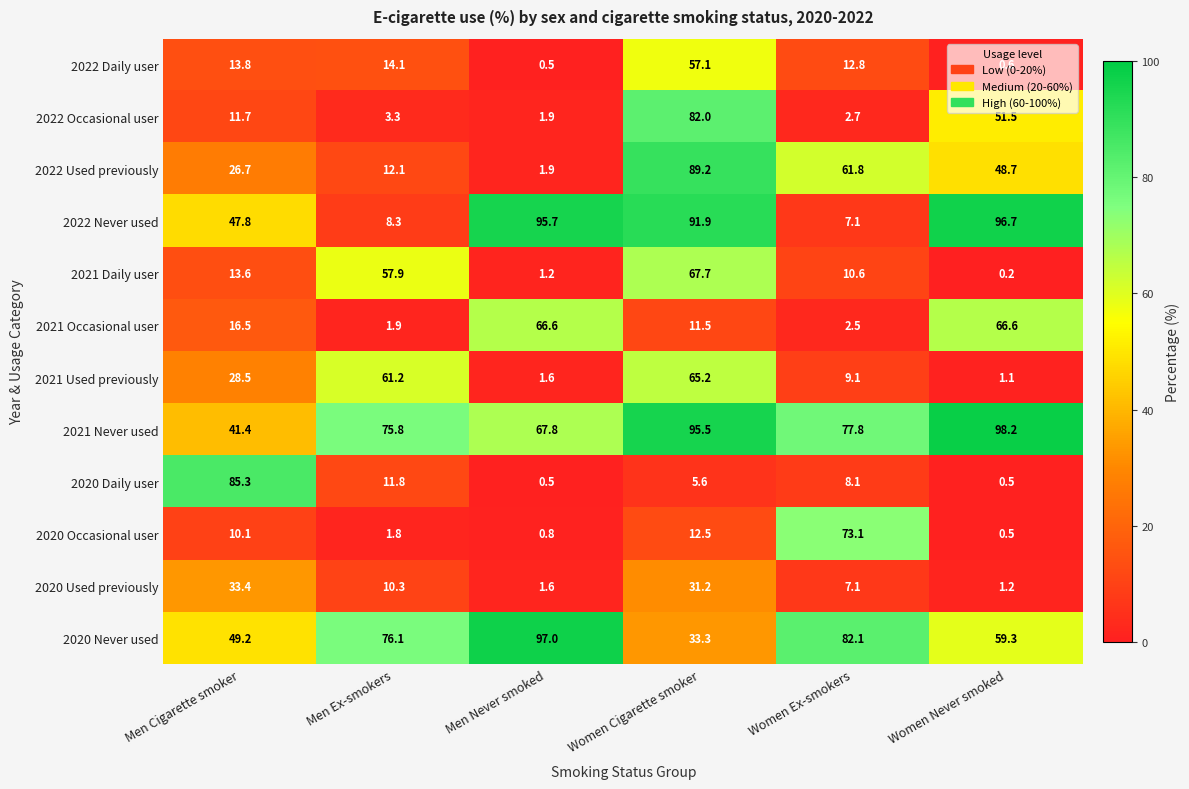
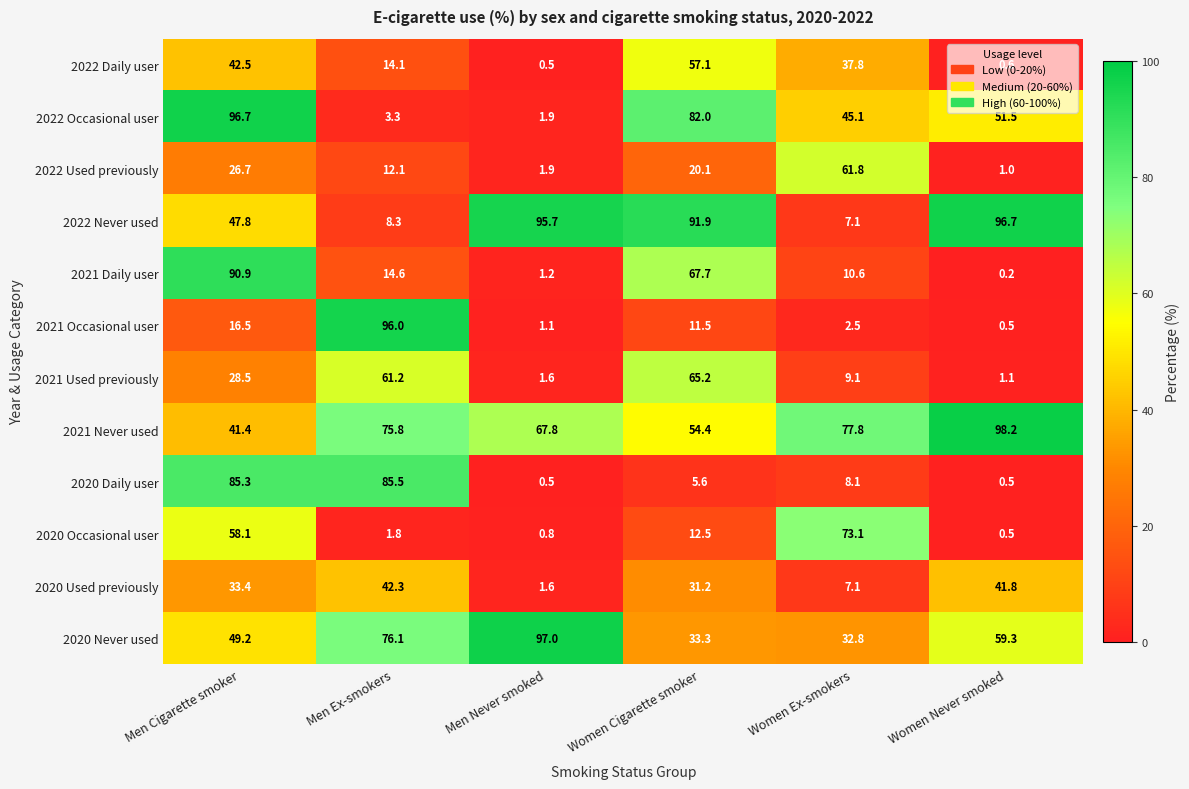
  {
    "2022 Daily user": {
-     "Men Cigarette smoker": 13.8,
+     "Men Cigarette smoker": 42.5,
      "Men Ex-smokers": 14.1,
      "Men Never smoked": 0.5,
      "Women Cigarette smoker": 57.1,
-     "Women Ex-smokers": 12.8
+     "Women Ex-smokers": 37.8
    },
    "2022 Occasional user": {
-     "Men Cigarette smoker": 11.7,
+     "Men Cigarette smoker": 96.7,
      "Men Ex-smokers": 3.3,
      "Men Never smoked": 1.9,
      "Women Cigarette smoker": 82.0,
-     "Women Ex-smokers": 2.7
+     "Women Ex-smokers": 45.1
    },
    "2022 Used previously": {
      "Men Cigarette smoker": 26.7,
      "Men Ex-smokers": 12.1,
      "Men Never smoked": 1.9,
-     "Women Cigarette smoker": 89.2,
+     "Women Cigarette smoker": 20.1,
      "Women Ex-smokers": 61.8,
-     "Women Never smoked": 48.7
+     "Women Never smoked": 1.0
    },
    "2022 Never used": {
      "Men Cigarette smoker": 47.8,
      "Men Ex-smokers": 8.3,
      "Men Never smoked": 95.7,
      "Women Cigarette smoker": 91.9,
      "Women Ex-smokers": 7.1,
      "Women Never smoked": 96.7
    },
    "2021 Daily user": {
-     "Men Cigarette smoker": 13.6,
-     "Men Ex-smokers": 57.9,
+     "Men Cigarette smoker": 90.9,
+     "Men Ex-smokers": 14.6,
      "Men Never smoked": 1.2,
      "Women Cigarette smoker": 67.7,
      "Women Ex-smokers": 10.6,
      "Women Never smoked": 0.2
    },
    "2021 Occasional user": {
      "Men Cigarette smoker": 16.5,
-     "Men Ex-smokers": 1.9,
-     "Men Never smoked": 66.6,
+     "Men Ex-smokers": 96.0,
+     "Men Never smoked": 1.1,
      "Women Cigarette smoker": 11.5,
      "Women Ex-smokers": 2.5,
-     "Women Never smoked": 66.6
+     "Women Never smoked": 0.5
    },
    "2021 Used previously": {
      "Men Cigarette smoker": 28.5,
      "Men Ex-smokers": 61.2,
      "Men Never smoked": 1.6,
      "Women Cigarette smoker": 65.2,
      "Women Ex-smokers": 9.1,
      "Women Never smoked": 1.1
    },
    "2021 Never used": {
      "Men Cigarette smoker": 41.4,
      "Men Ex-smokers": 75.8,
      "Men Never smoked": 67.8,
-     "Women Cigarette smoker": 95.5,
+     "Women Cigarette smoker": 54.4,
      "Women Ex-smokers": 77.8,
      "Women Never smoked": 98.2
    },
    "2020 Daily user": {
      "Men Cigarette smoker": 85.3,
-     "Men Ex-smokers": 11.8,
+     "Men Ex-smokers": 85.5,
      "Men Never smoked": 0.5,
      "Women Cigarette smoker": 5.6,
      "Women Ex-smokers": 8.1,
      "Women Never smoked": 0.5
    },
    "2020 Occasional user": {
-     "Men Cigarette smoker": 10.1,
+     "Men Cigarette smoker": 58.1,
      "Men Ex-smokers": 1.8,
      "Men Never smoked": 0.8,
      "Women Cigarette smoker": 12.5,
      "Women Ex-smokers": 73.1,
      "Women Never smoked": 0.5
    },
    "2020 Used previously": {
      "Men Cigarette smoker": 33.4,
-     "Men Ex-smokers": 10.3,
+     "Men Ex-smokers": 42.3,
      "Men Never smoked": 1.6,
      "Women Cigarette smoker": 31.2,
      "Women Ex-smokers": 7.1,
-     "Women Never smoked": 1.2
+     "Women Never smoked": 41.8
    },
    "2020 Never used": {
      "Men Cigarette smoker": 49.2,
      "Men Ex-smokers": 76.1,
      "Men Never smoked": 97.0,
      "Women Cigarette smoker": 33.3,
-     "Women Ex-smokers": 82.1,
+     "Women Ex-smokers": 32.8,
      "Women Never smoked": 59.3
    }
  }
